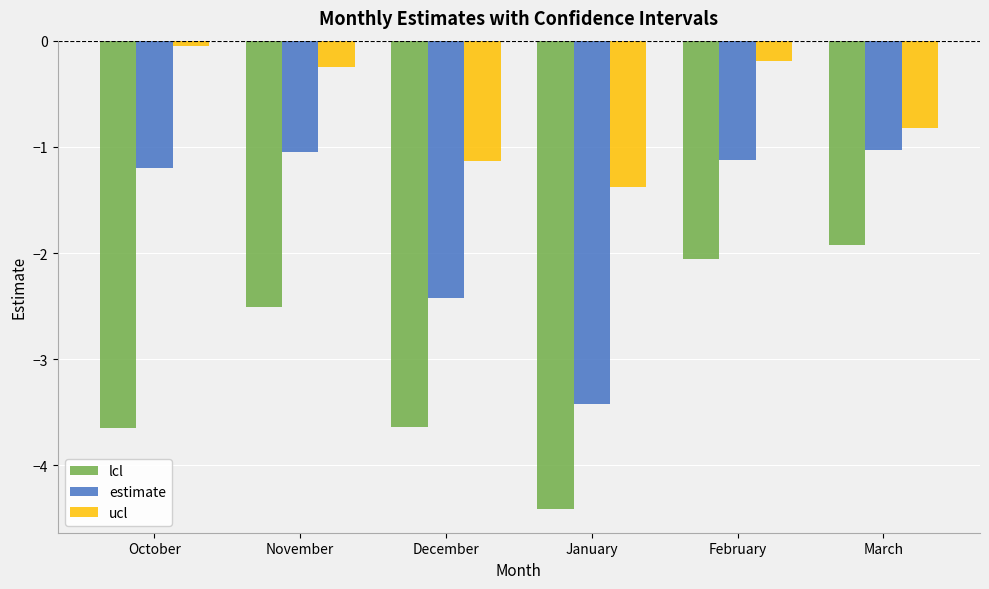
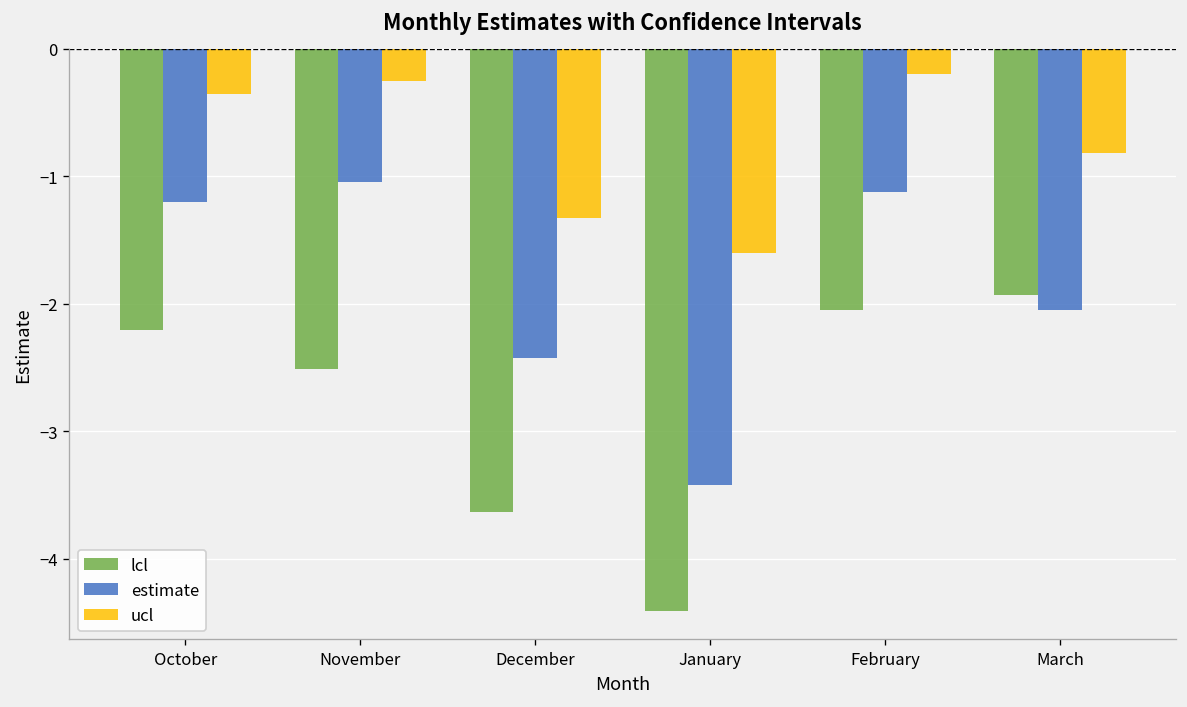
  {
    "lcl": {
-     "October": -3.65,
+     "October": -2.20,
      "November": -2.51,
      "December": -3.64,
      "January": -4.41,
      "February": -2.05,
      "March": -1.93
    },
    "estimate": {
      "October": -1.20,
      "November": -1.05,
      "December": -2.43,
      "January": -3.42,
      "February": -1.12,
-     "March": -1.03
+     "March": -2.05
    },
    "ucl": {
-     "October": -0.05,
+     "October": -0.36,
      "November": -0.25,
-     "December": -1.13,
-     "January": -1.38,
+     "December": -1.32,
+     "January": -1.60,
      "February": -0.19,
      "March": -0.82
    }
  }
